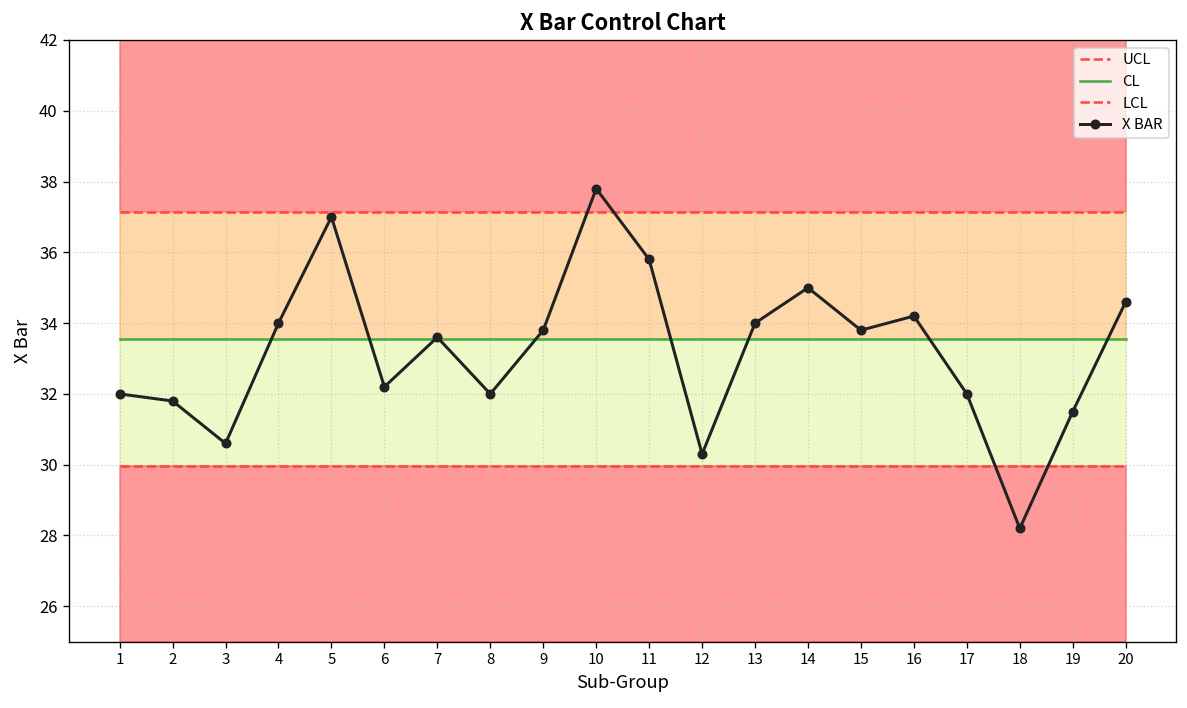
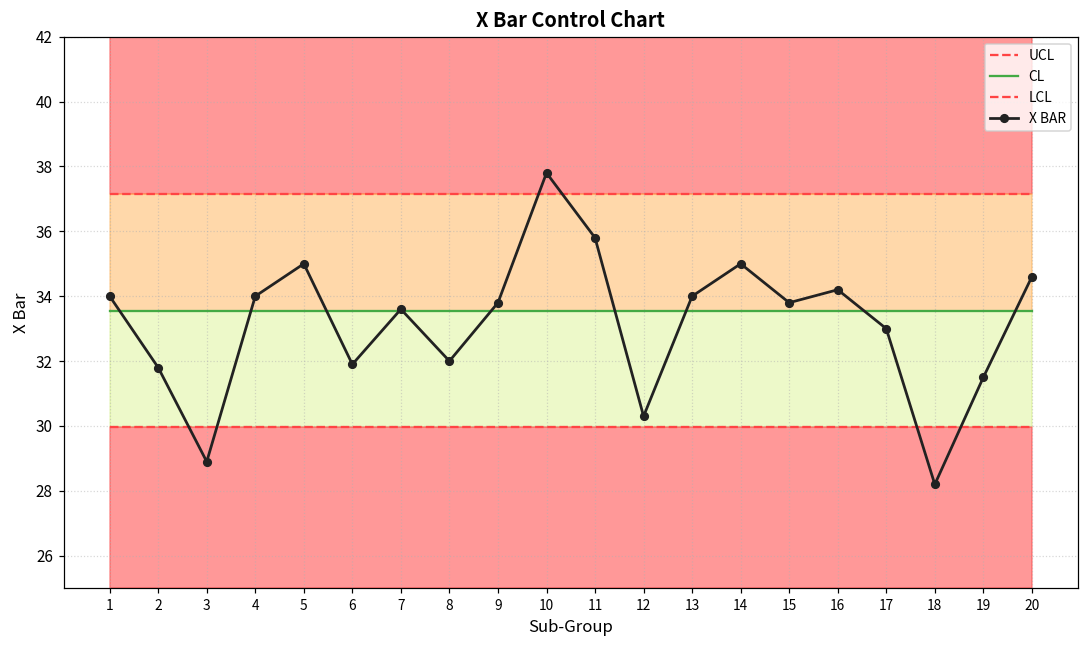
  {
    "CL": {
      "1": 33.6,
      "2": 33.6,
      "3": 33.6,
      "4": 33.6,
      "5": 33.6,
      "6": 33.6,
      "8": 33.6,
      "9": 33.6,
      "10": 33.6,
      "11": 33.6,
      "12": 33.6,
      "13": 33.6,
      "14": 33.6,
      "15": 33.6,
      "16": 33.6,
      "17": 33.6,
      "18": 33.6,
      "19": 33.6,
      "20": 33.6
    },
    "X BAR": {
-     "1": 32,
+     "1": 34,
      "2": 31.8,
-     "3": 30.6,
+     "3": 28.9,
      "4": 34.0,
-     "5": 37,
-     "6": 32.2,
+     "5": 35,
+     "6": 31.9,
      "8": 32.0,
      "9": 33.8,
      "10": 37.8,
      "11": 35.8,
      "12": 30.3,
      "13": 34.0,
      "14": 35.0,
      "15": 33.8,
      "16": 34.2,
-     "17": 32,
+     "17": 33,
      "18": 28.2,
      "19": 31.5,
      "20": 34.6
    }
  }
